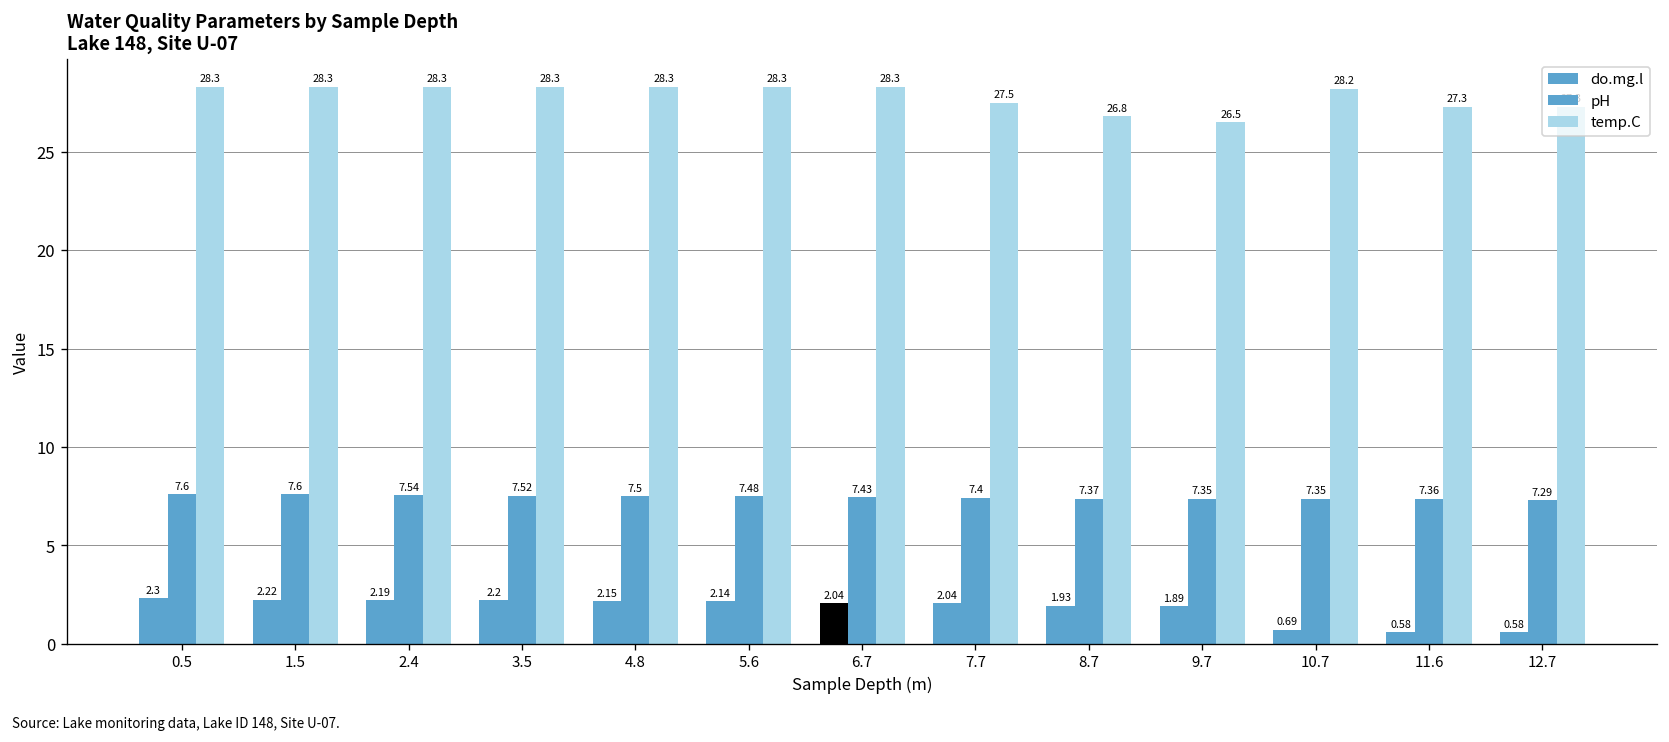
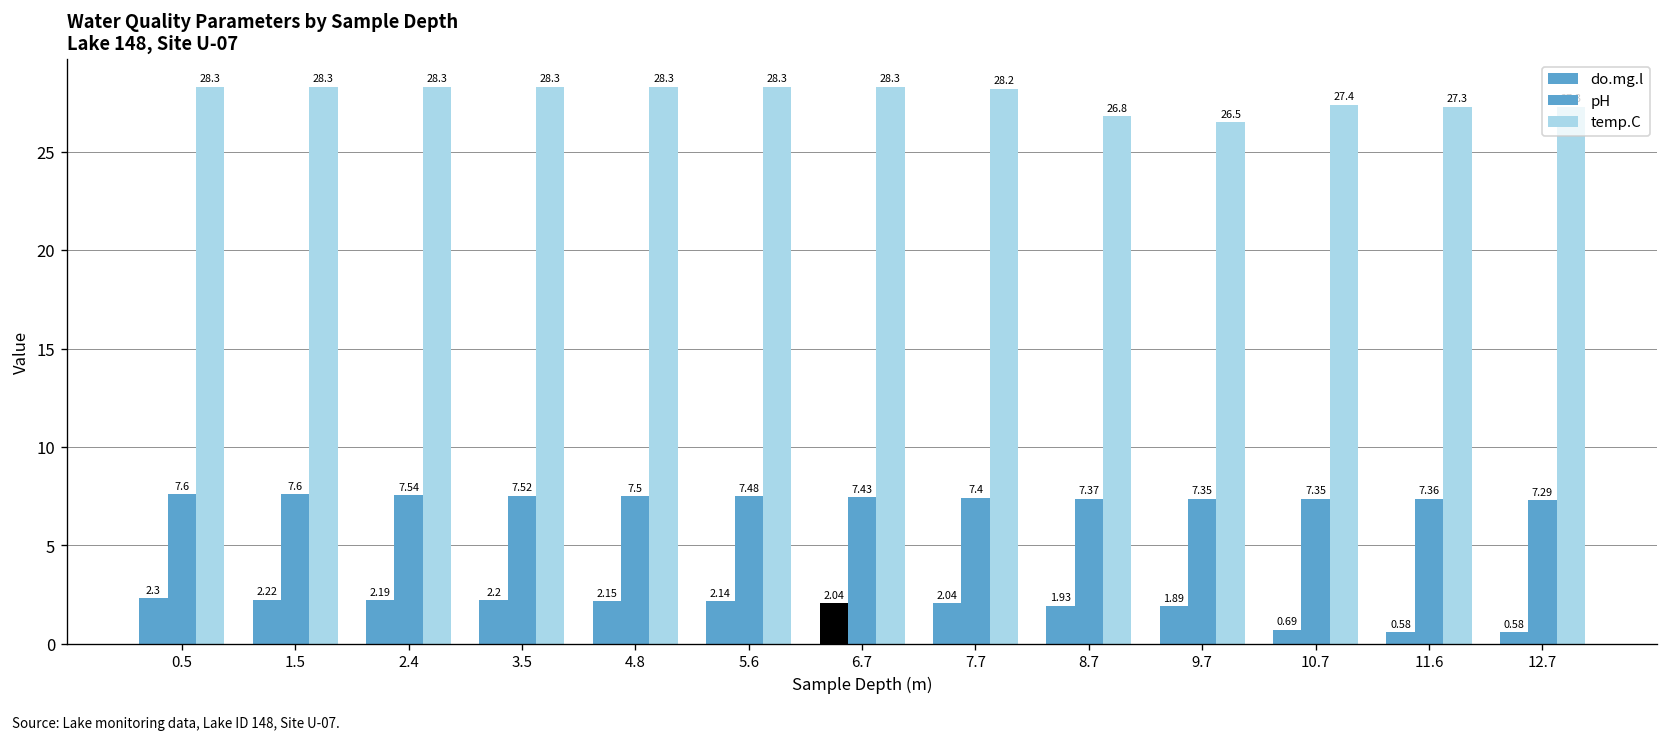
  {
    "temp.C": {
      "0.5": 28.3,
      "1.5": 28.3,
      "2.4": 28.3,
      "3.5": 28.3,
      "4.8": 28.3,
      "5.6": 28.3,
      "6.7": 28.3,
-     "7.7": 27.5,
+     "7.7": 28.2,
      "8.7": 26.8,
      "9.7": 26.5,
-     "10.7": 28.2,
+     "10.7": 27.4,
      "11.6": 27.3
    }
  }
